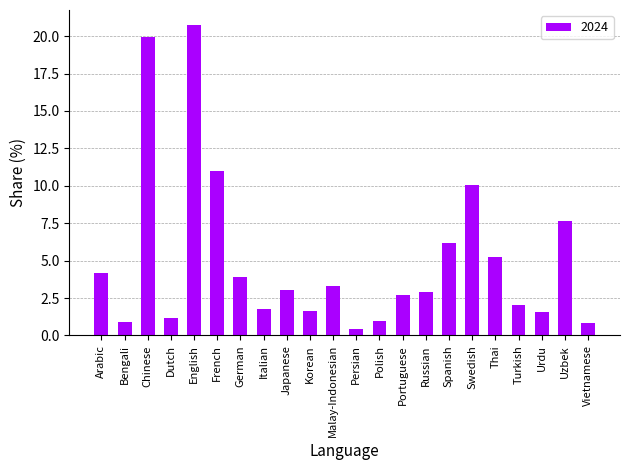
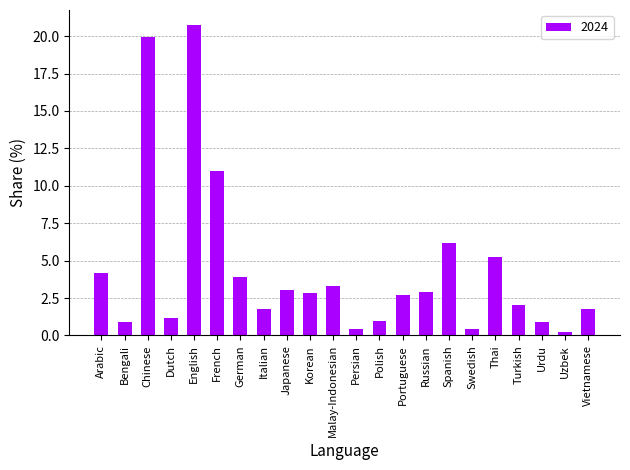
  {
    "Arabic": 4.2,
    "Bengali": 0.9,
    "Chinese": 20.0,
    "Dutch": 1.2,
    "English": 20.7,
    "French": 11.0,
    "German": 3.9,
    "Italian": 1.8,
    "Japanese": 3.1,
-   "Korean": 1.7,
+   "Korean": 2.8,
    "Malay-Indonesian": 3.3,
    "Persian": 0.4,
    "Polish": 1.0,
    "Portuguese": 2.7,
    "Russian": 2.9,
    "Spanish": 6.2,
-   "Swedish": 10.0,
+   "Swedish": 0.4,
    "Thai": 5.3,
    "Turkish": 2.1,
-   "Urdu": 1.6,
-   "Uzbek": 7.6,
-   "Vietnamese": 0.9
+   "Urdu": 0.9,
+   "Uzbek": 0.2,
+   "Vietnamese": 1.7
  }
